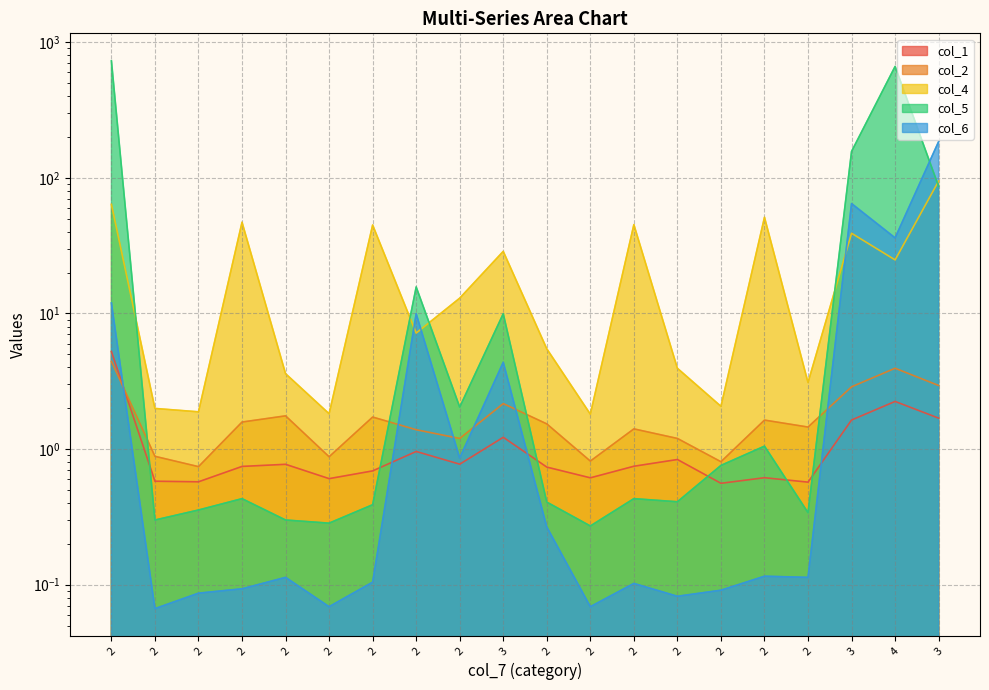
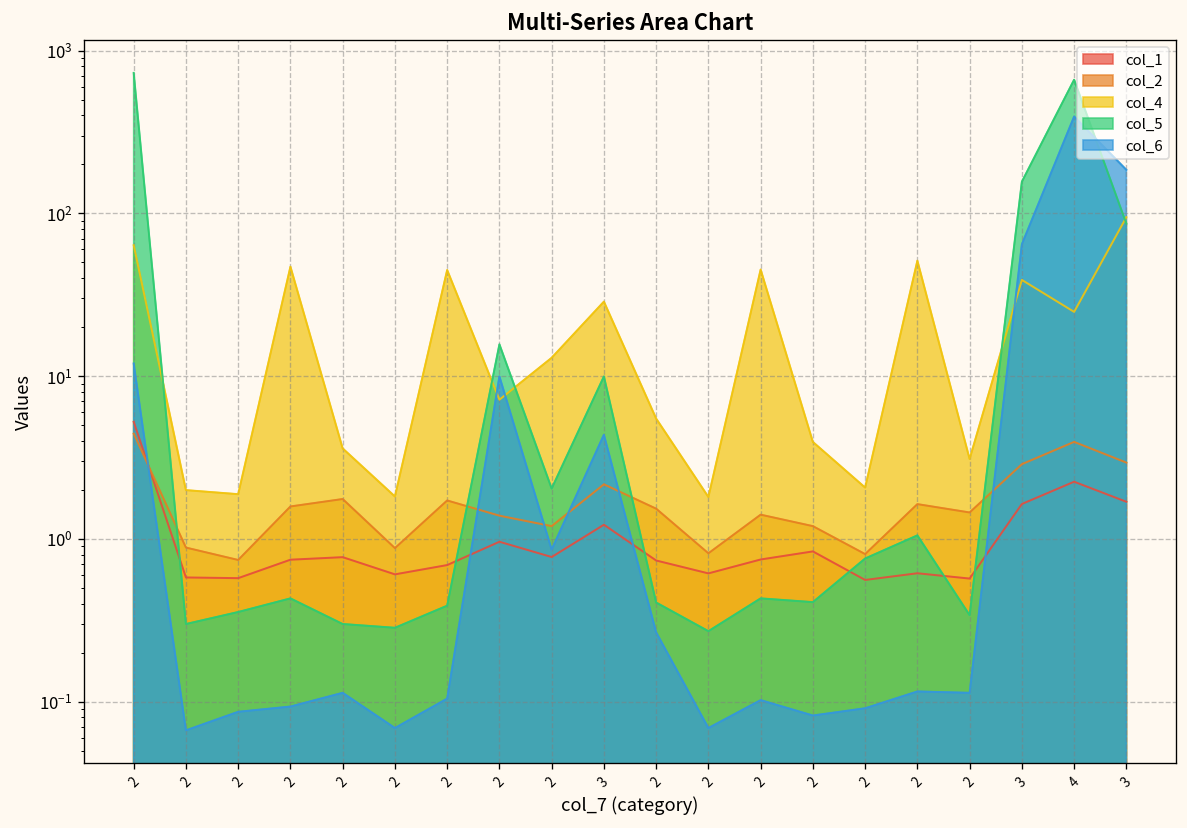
  {
    "col_4": {
      "4": 25
    },
    "col_5": {
      "4": 700
    },
    "col_6": {
-     "4": 36
+     "4": 390
    }
  }
